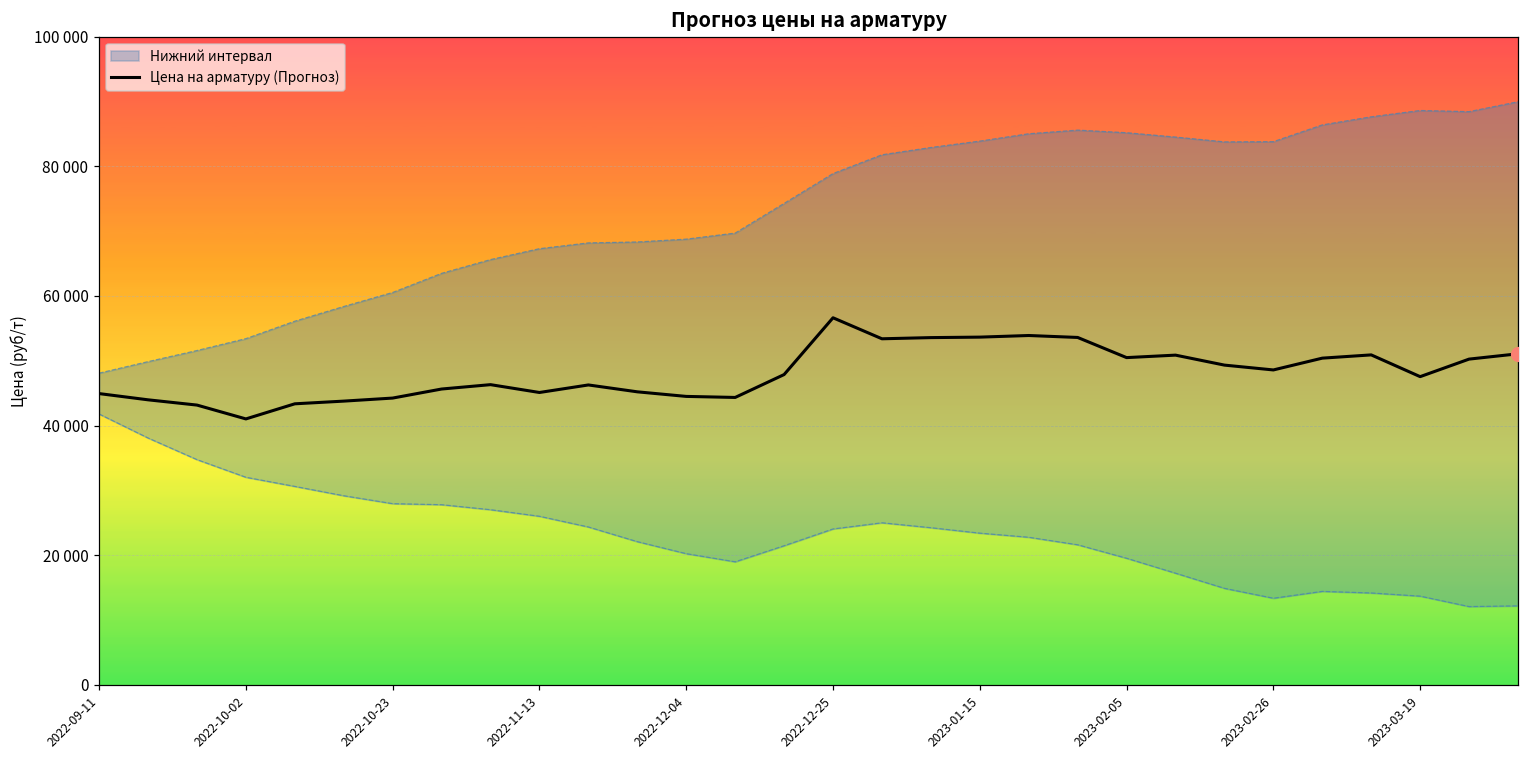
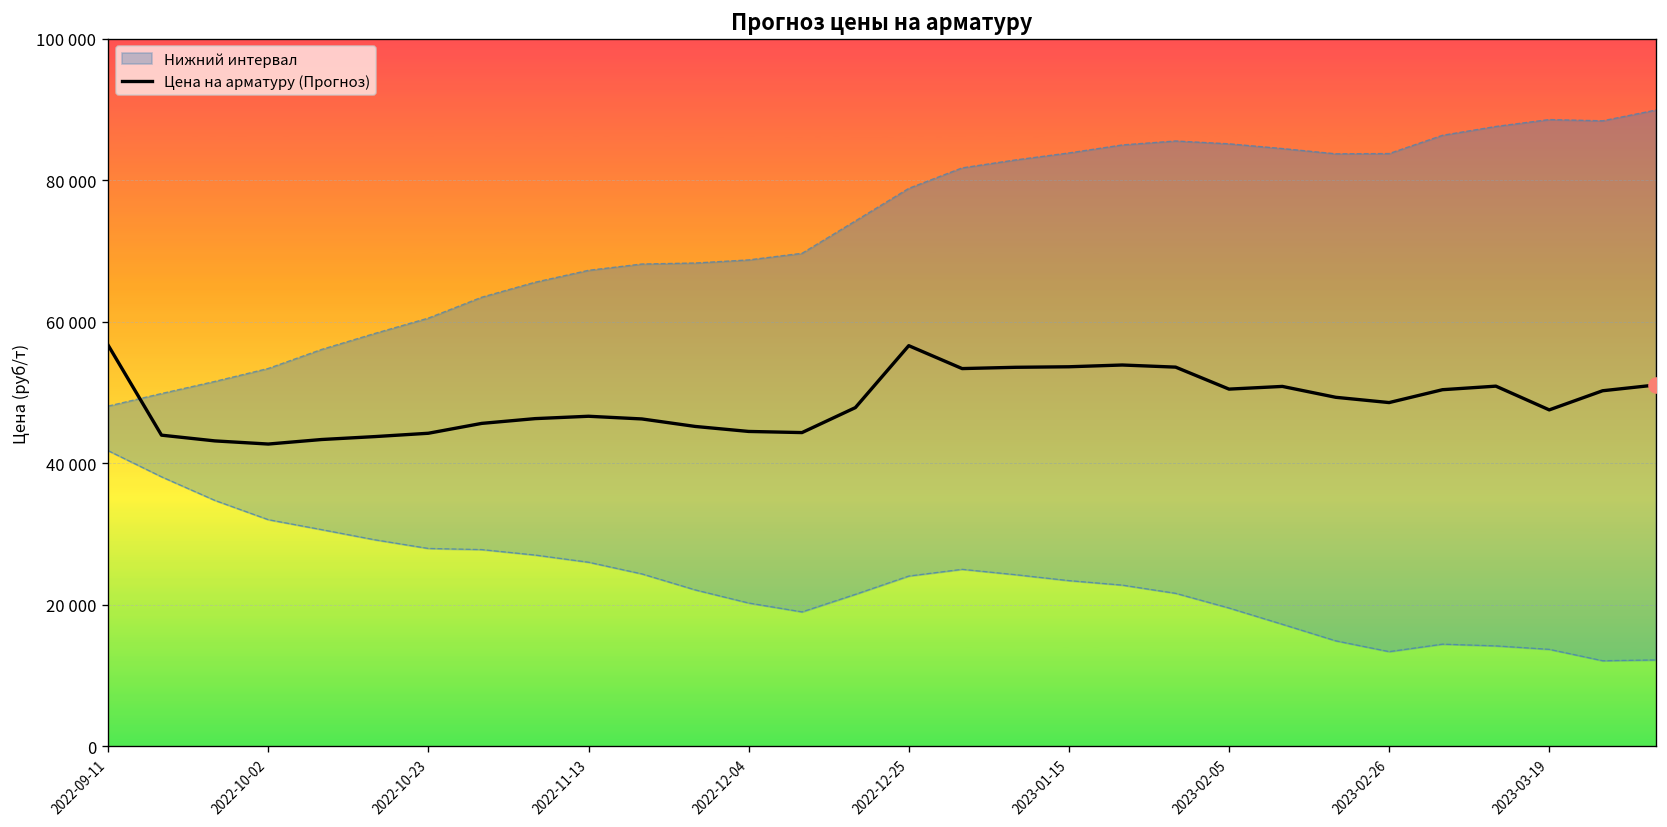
  {
    "Цена на арматуру (Прогноз)": {
-     "2022-09-11": 45000,
-     "2022-10-02": 41000,
+     "2022-09-11": 57000,
+     "2022-10-02": 43000,
      "2022-10-23": 44000,
-     "2022-11-13": 45000,
+     "2022-11-13": 47000,
      "2022-12-04": 45000,
      "2022-12-25": 57000,
      "2023-01-15": 54000,
      "2023-02-05": 50000,
      "2023-02-26": 49000,
      "2023-03-19": 48000
    }
  }
